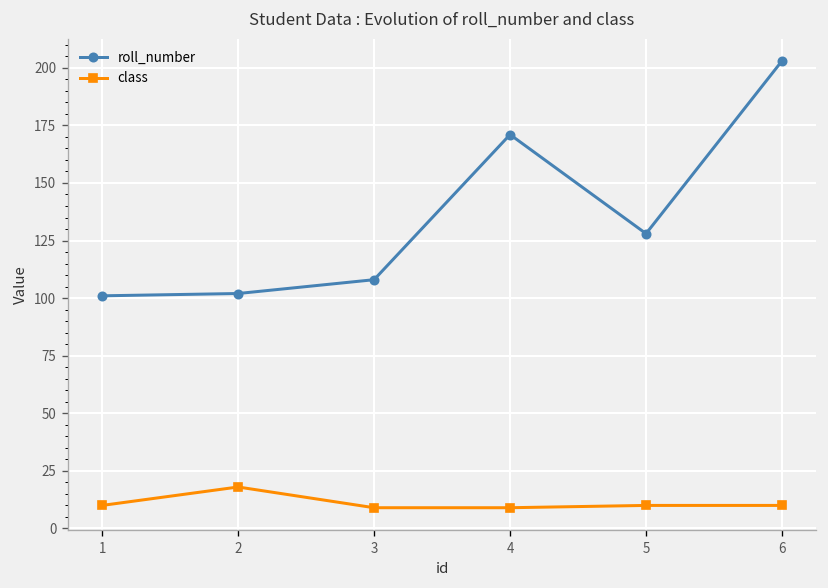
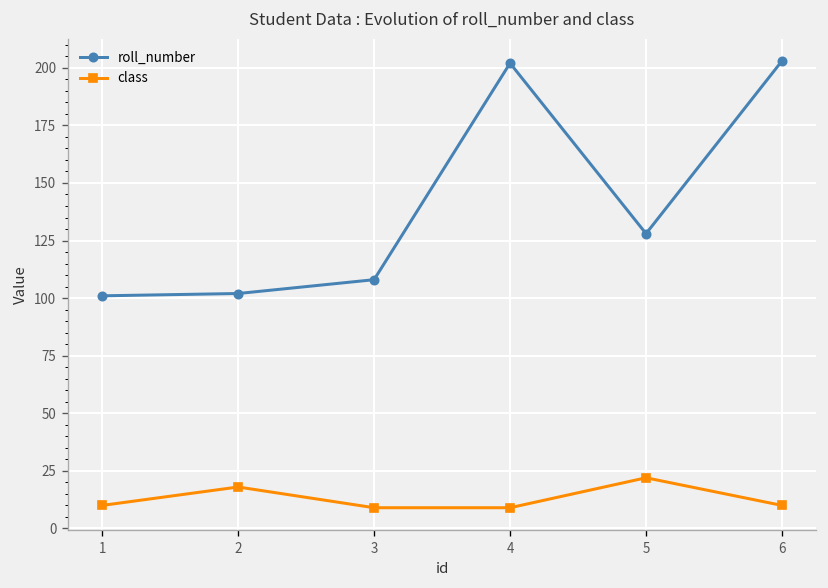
  {
    "roll_number": {
      "1": 101,
      "2": 102,
      "3": 108,
-     "4": 171,
+     "4": 202,
      "5": 128,
      "6": 203
    },
    "class": {
      "1": 10,
      "2": 18,
      "3": 9,
      "4": 9,
-     "5": 10,
+     "5": 22,
      "6": 10
    }
  }
